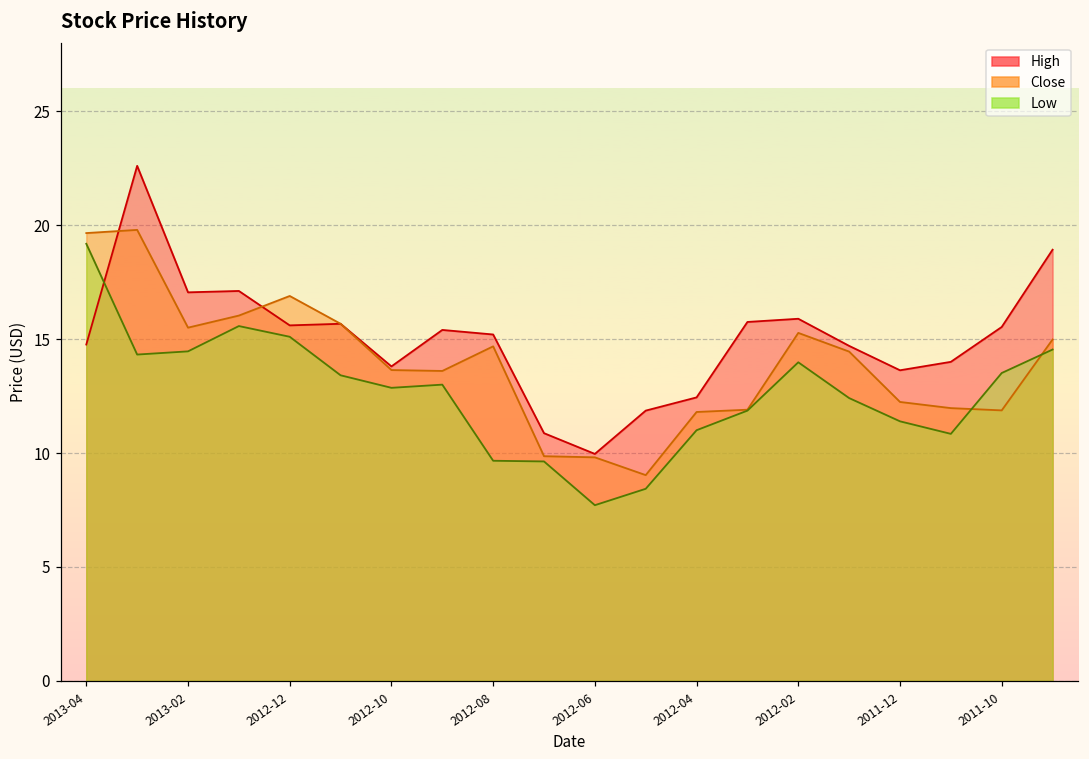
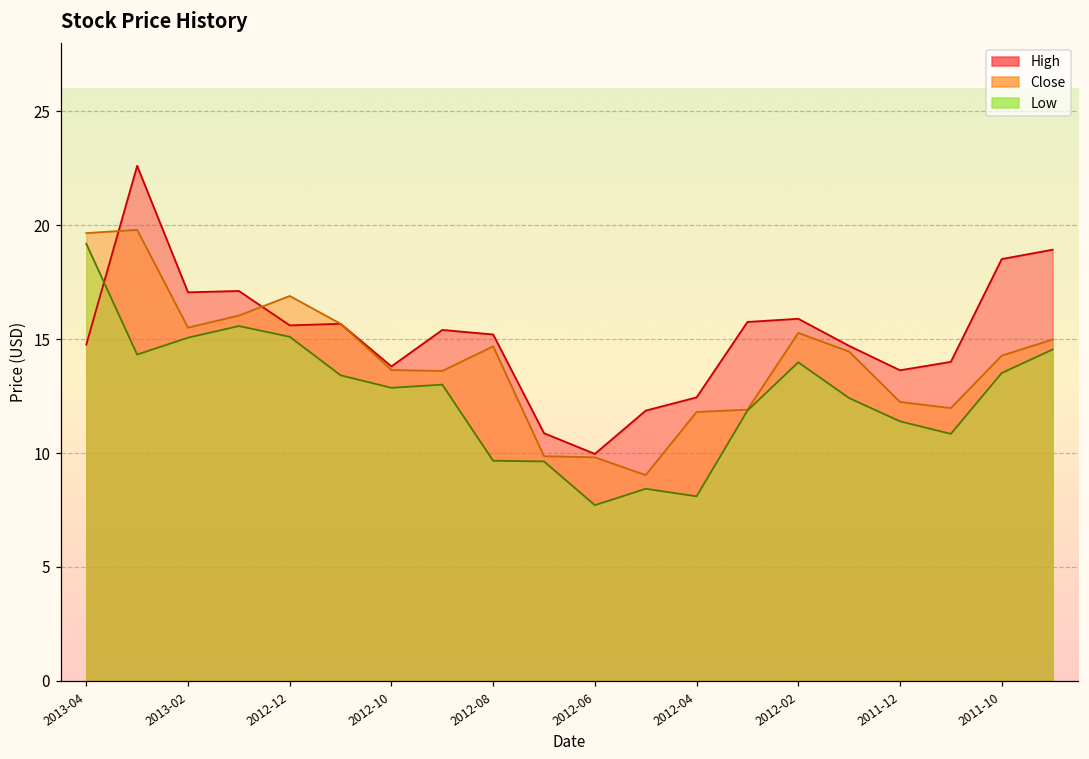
  {
    "High": {
      "2013-04": 14.8,
      "2013-02": 17.0,
      "2012-12": 15.6,
      "2012-10": 13.8,
      "2012-08": 15.2,
      "2012-06": 10.0,
      "2012-04": 12.4,
      "2012-02": 15.9,
      "2011-12": 13.6,
-     "2011-10": 15.5
+     "2011-10": 18.5
    },
    "Close": {
      "2013-04": 19.7,
      "2013-02": 15.5,
      "2012-12": 16.9,
      "2012-10": 13.6,
      "2012-08": 14.7,
      "2012-06": 9.8,
      "2012-04": 11.8,
      "2012-02": 15.3,
      "2011-12": 12.2,
-     "2011-10": 11.9
+     "2011-10": 14.3
    },
    "Low": {
      "2013-04": 19.2,
-     "2013-02": 14.5,
+     "2013-02": 15.1,
      "2012-12": 15.1,
      "2012-10": 12.9,
      "2012-08": 9.7,
      "2012-06": 7.7,
-     "2012-04": 11.0,
+     "2012-04": 8.1,
      "2012-02": 14.0,
      "2011-12": 11.4,
      "2011-10": 13.5
    }
  }
